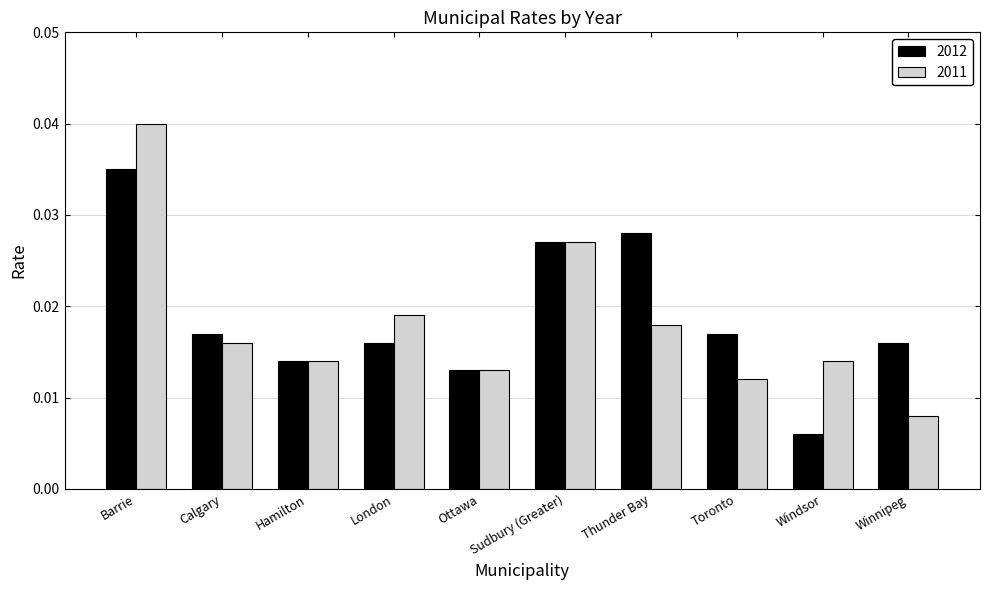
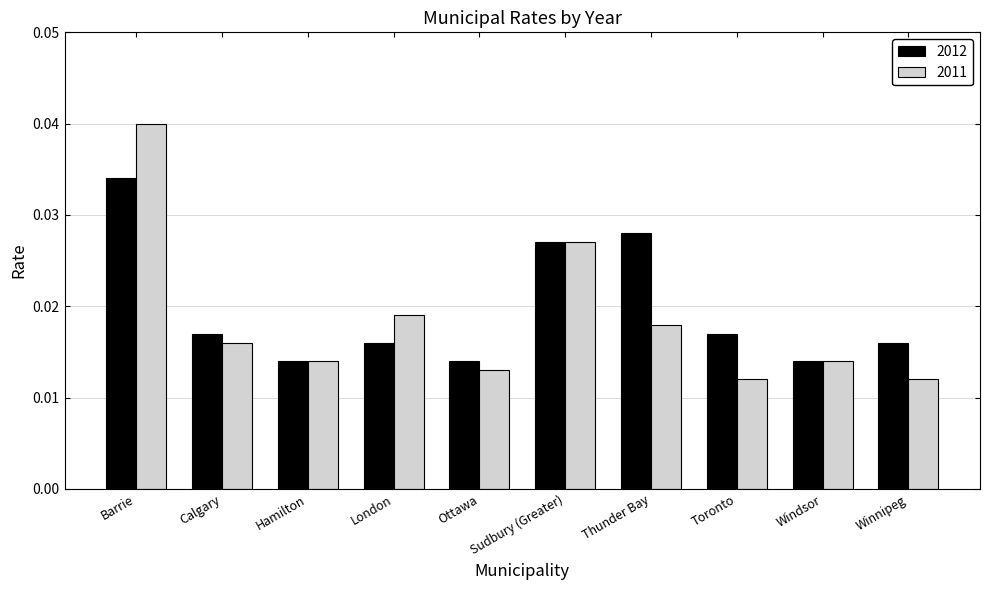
  {
    "2012": {
-     "Barrie": 0.035,
+     "Barrie": 0.034,
      "Calgary": 0.017,
      "Hamilton": 0.014,
      "London": 0.016,
-     "Ottawa": 0.013,
+     "Ottawa": 0.014,
      "Sudbury (Greater)": 0.027,
      "Thunder Bay": 0.028,
      "Toronto": 0.017,
-     "Windsor": 0.006,
+     "Windsor": 0.014,
      "Winnipeg": 0.016
    },
    "2011": {
      "Barrie": 0.040,
      "Calgary": 0.016,
      "Hamilton": 0.014,
      "London": 0.019,
      "Ottawa": 0.013,
      "Sudbury (Greater)": 0.027,
      "Thunder Bay": 0.018,
      "Toronto": 0.012,
      "Windsor": 0.014,
-     "Winnipeg": 0.008
+     "Winnipeg": 0.012
    }
  }
